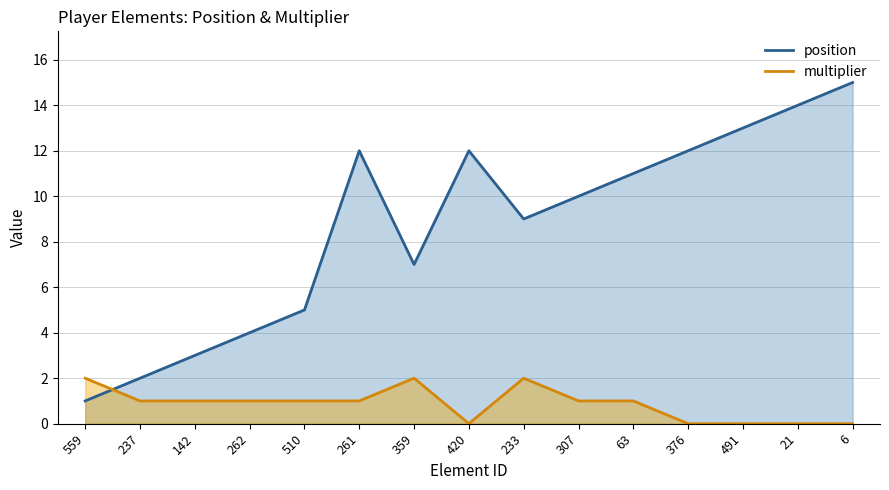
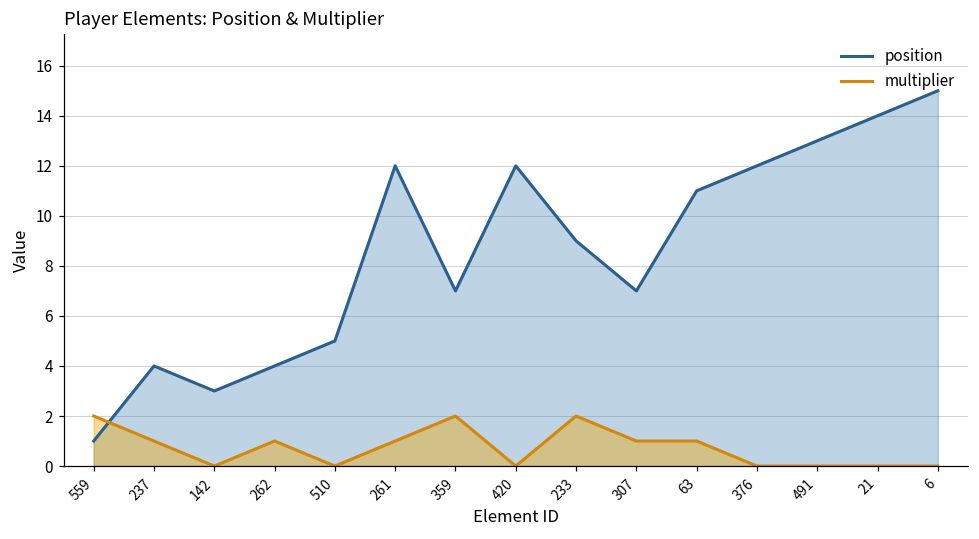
  {
    "position": {
      "559": 1,
-     "237": 2,
+     "237": 4,
      "142": 3,
      "262": 4,
      "510": 5,
      "261": 12,
      "359": 7,
      "420": 12,
      "233": 9,
-     "307": 10,
+     "307": 7,
      "63": 11,
      "376": 12,
      "491": 13,
      "21": 14,
      "6": 15
    },
    "multiplier": {
      "559": 2,
      "237": 1,
-     "142": 1,
+     "142": 0,
      "262": 1,
-     "510": 1,
+     "510": 0,
      "261": 1,
      "359": 2,
      "420": 0,
      "233": 2,
      "307": 1,
      "63": 1,
      "376": 0,
      "491": 0,
      "21": 0,
      "6": 0
    }
  }
